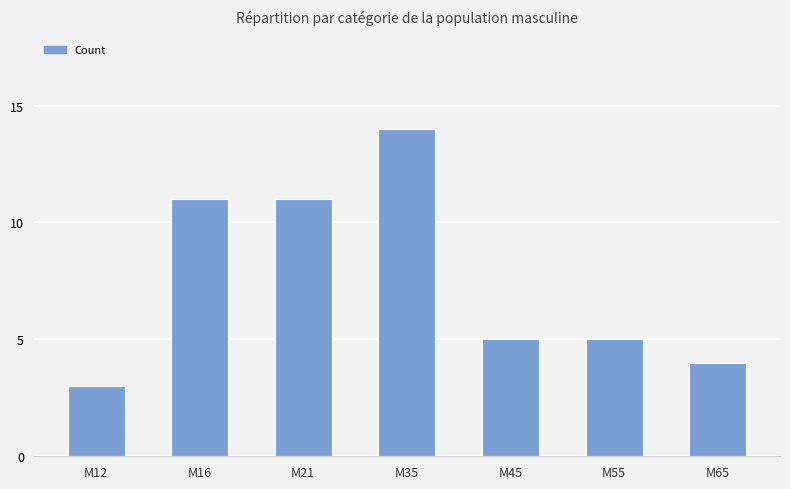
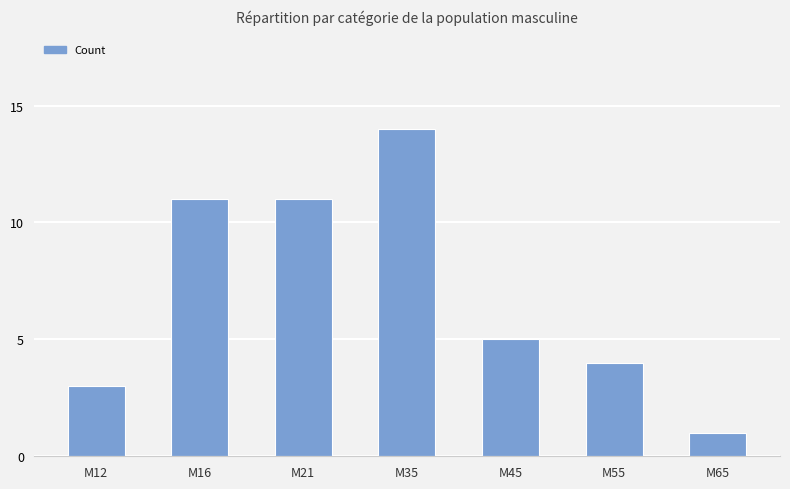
  {
    "M12": 3,
    "M16": 11,
    "M21": 11,
    "M35": 14,
    "M45": 5,
-   "M55": 5,
-   "M65": 4
+   "M55": 4,
+   "M65": 1
  }
